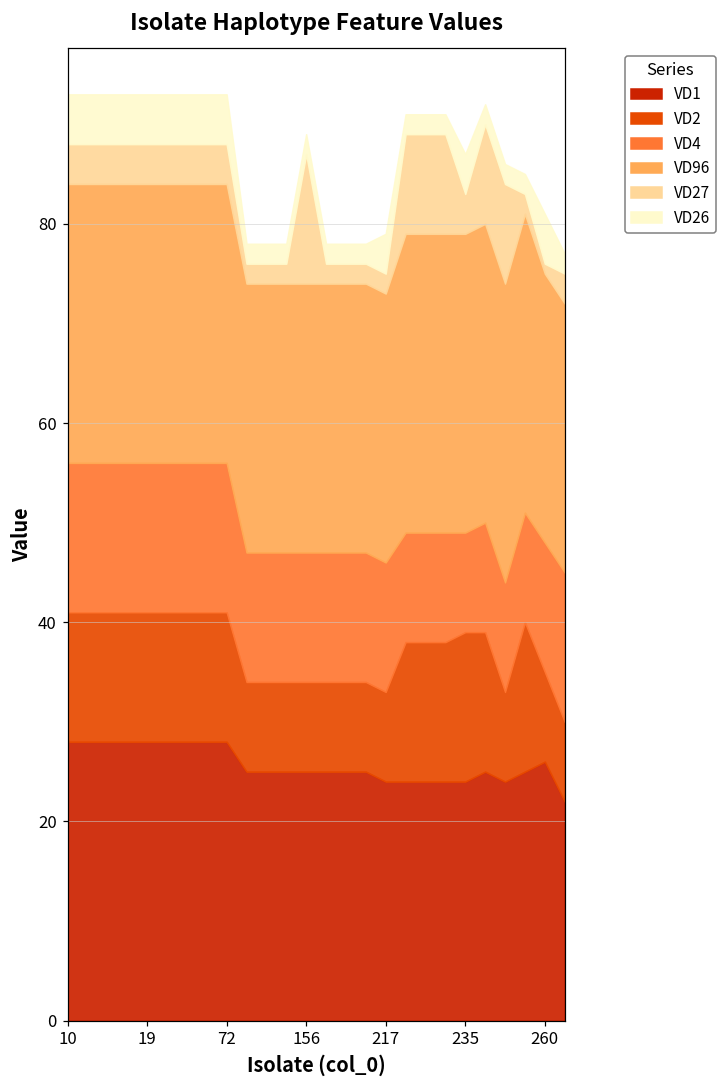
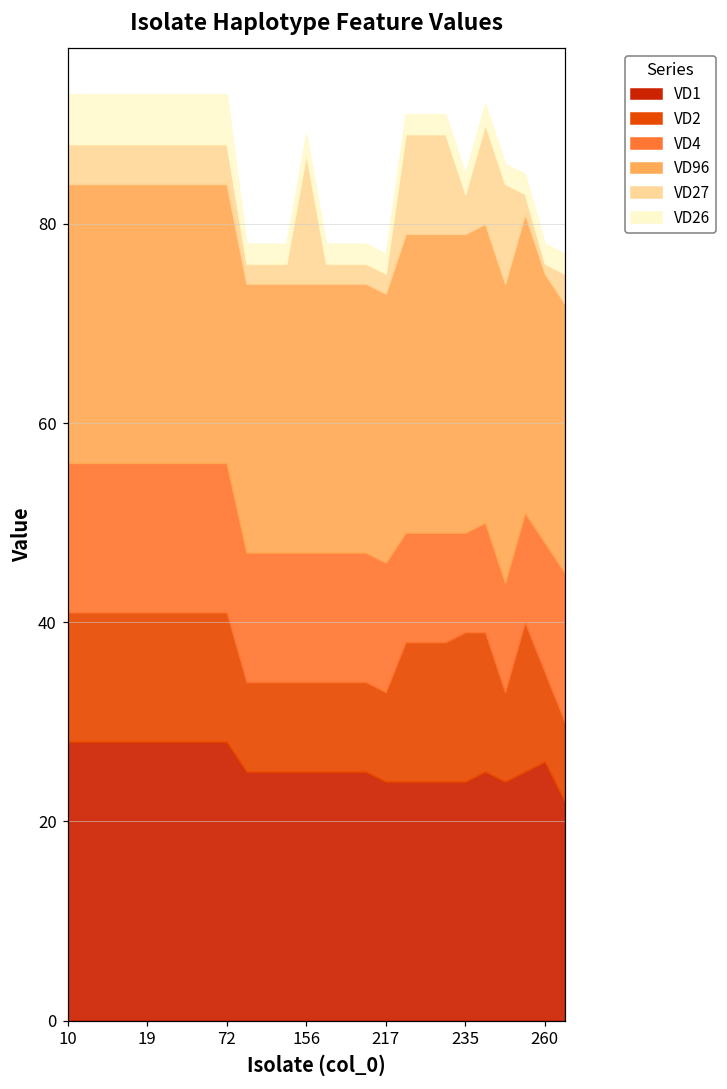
  {
    "VD4": {
      "72": 15,
      "156": 13,
      "217": 13,
      "235": 10,
      "260": 13
    },
    "VD96": {
      "72": 28,
      "156": 27,
      "217": 27,
      "235": 30,
      "260": 27
    },
    "VD27": {
      "72": 4,
      "156": 13,
      "217": 2,
      "235": 4,
      "260": 1
    },
    "VD26": {
      "72": 5,
      "156": 2,
-     "217": 4,
-     "235": 4,
-     "260": 5
+     "217": 2,
+     "235": 2,
+     "260": 2
    }
  }
